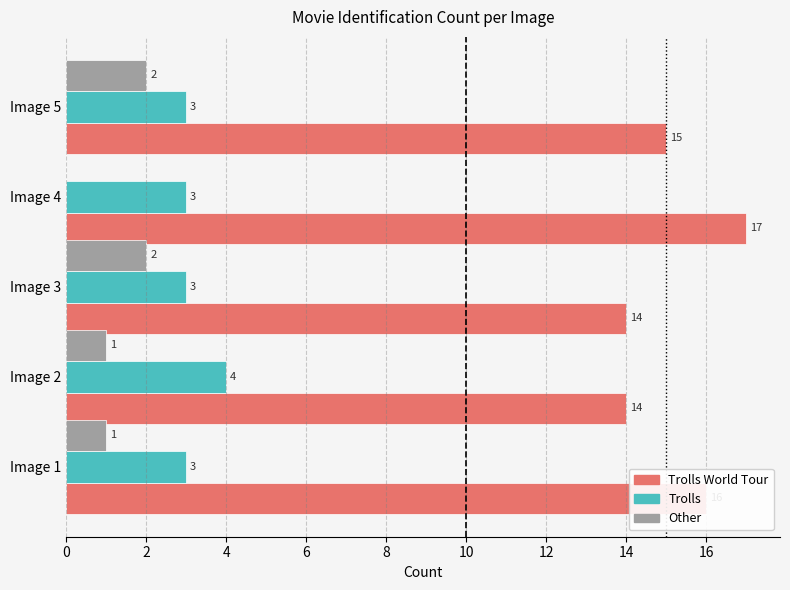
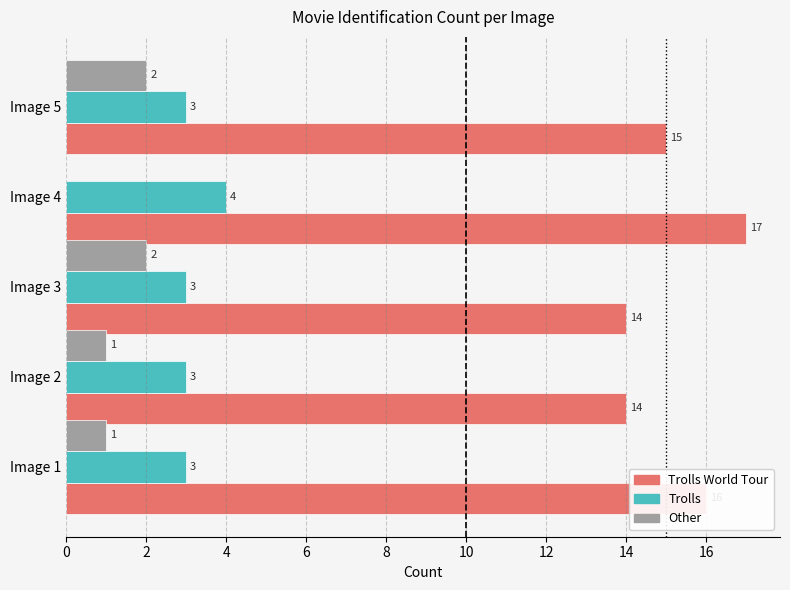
  {
    "Trolls World Tour": {
      "Image 5": 15,
      "Image 4": 17,
      "Image 3": 14,
      "Image 2": 14
    },
    "Trolls": {
      "Image 5": 3,
-     "Image 4": 3,
+     "Image 4": 4,
      "Image 3": 3,
-     "Image 2": 4,
+     "Image 2": 3,
      "Image 1": 3
    },
    "Other": {
      "Image 5": 2,
      "Image 3": 2,
      "Image 2": 1,
      "Image 1": 1
    }
  }
